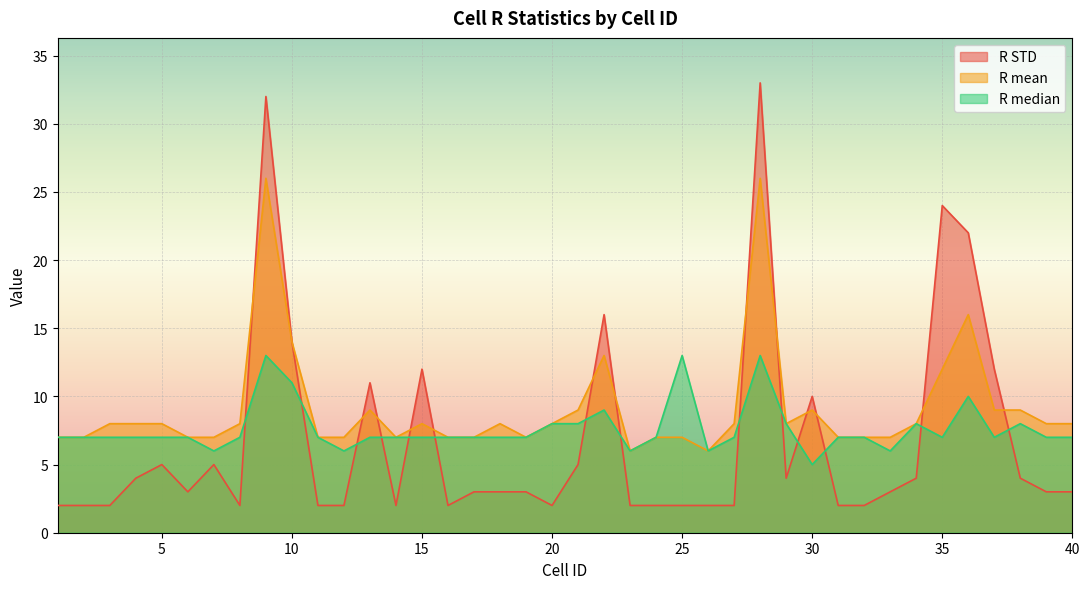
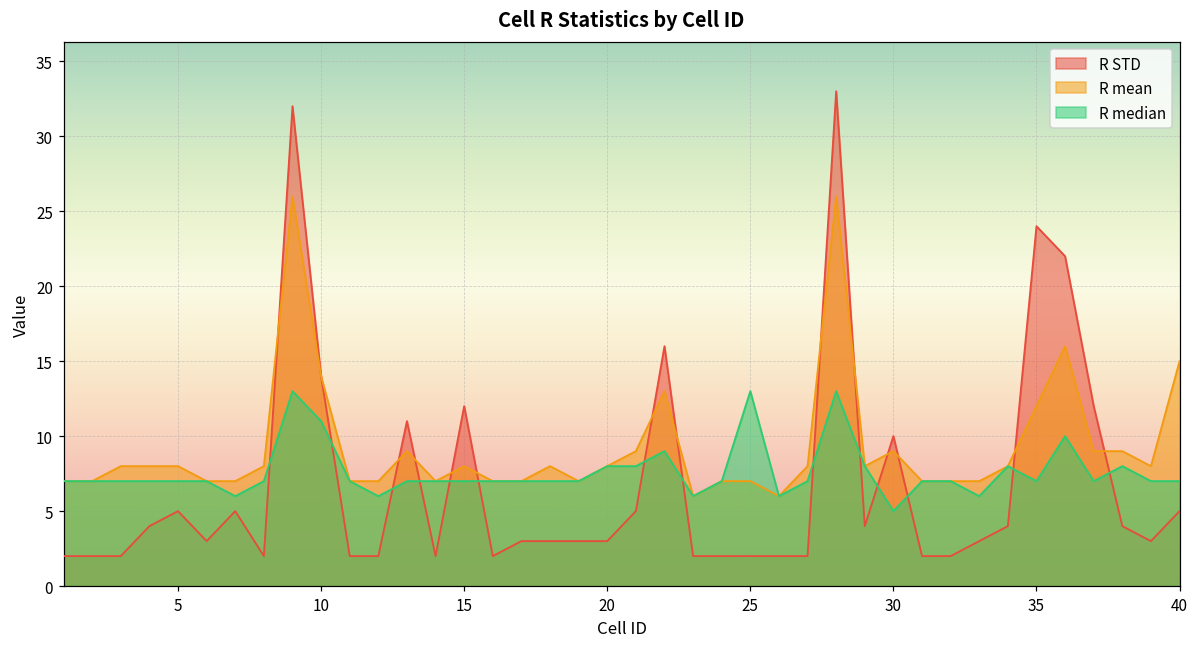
  {
    "R STD": {
      "5": 5,
      "15": 12,
-     "20": 2,
+     "20": 3,
      "25": 2,
      "30": 10,
      "35": 24,
-     "40": 3
+     "40": 5
    },
    "R mean": {
      "5": 8,
      "15": 8,
      "25": 7,
      "30": 9,
      "35": 12,
-     "40": 8
+     "40": 15
    },
    "R median": {
      "5": 7,
      "10": 11,
      "15": 7,
      "25": 13,
      "30": 5,
      "35": 7,
      "40": 7
    }
  }
